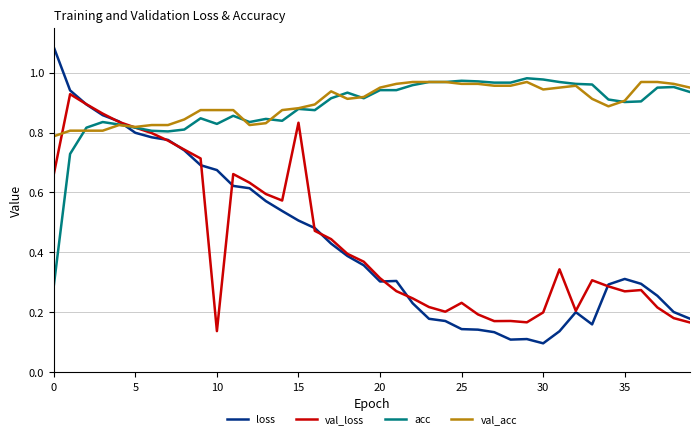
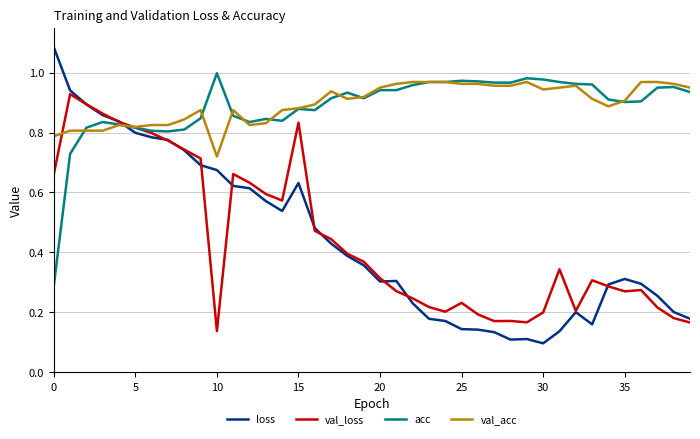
  {
    "loss": {
      "0": 1.08,
      "5": 0.80,
      "10": 0.67,
-     "15": 0.51,
+     "15": 0.63,
      "20": 0.30,
      "25": 0.14,
      "30": 0.10,
      "35": 0.31
    },
    "val_loss": {
      "0": 0.66,
      "10": 0.14,
      "15": 0.83,
      "20": 0.31,
      "25": 0.23,
      "30": 0.20,
      "35": 0.27
    },
    "acc": {
      "0": 0.29,
-     "10": 0.83,
+     "10": 1.00,
      "20": 0.94,
      "25": 0.97,
      "30": 0.98
    },
    "val_acc": {
      "0": 0.79,
-     "10": 0.88,
+     "10": 0.72,
      "20": 0.95,
      "25": 0.96,
      "30": 0.94
    }
  }
